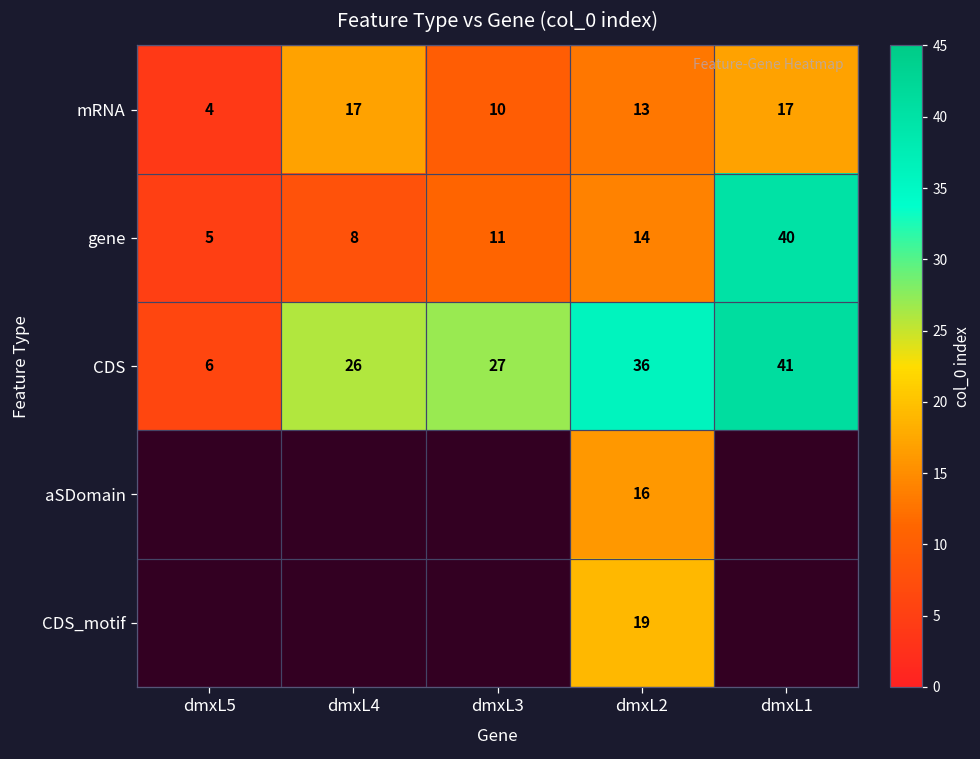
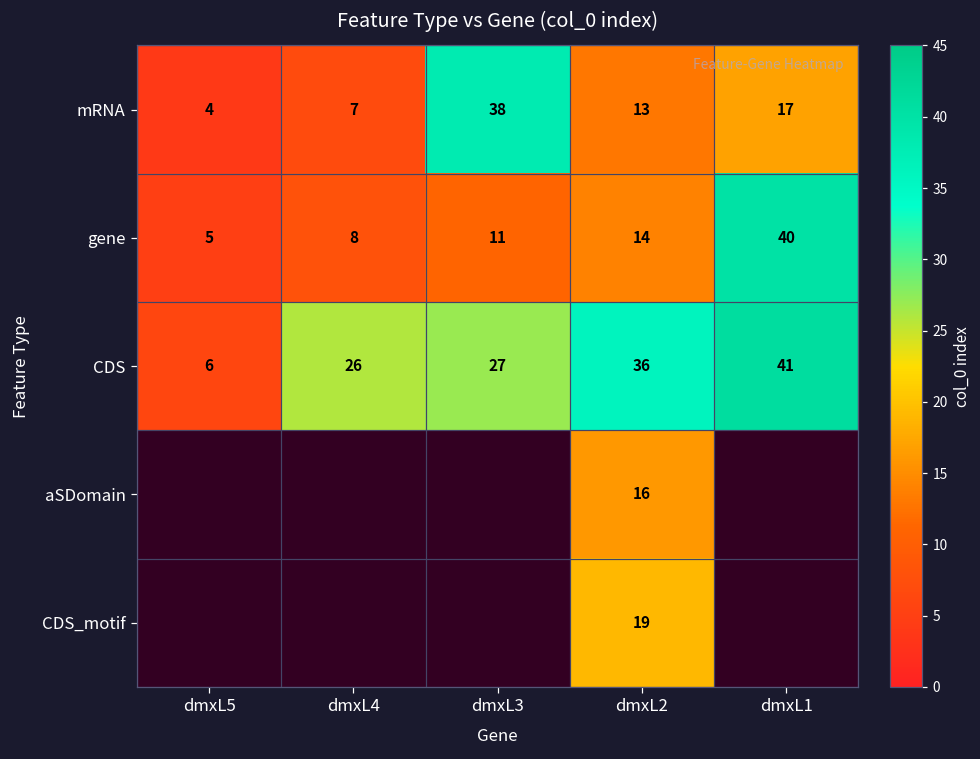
  {
    "mRNA": {
      "dmxL5": 4,
-     "dmxL4": 17,
-     "dmxL3": 10,
+     "dmxL4": 7,
+     "dmxL3": 38,
      "dmxL2": 13
    },
    "gene": {
      "dmxL5": 5,
      "dmxL4": 8,
      "dmxL3": 11,
      "dmxL2": 14,
      "dmxL1": 40
    },
    "CDS": {
      "dmxL5": 6,
      "dmxL4": 26,
      "dmxL3": 27,
      "dmxL2": 36,
      "dmxL1": 41
    },
    "aSDomain": {
      "dmxL2": 16
    },
    "CDS_motif": {
      "dmxL2": 19
    }
  }
